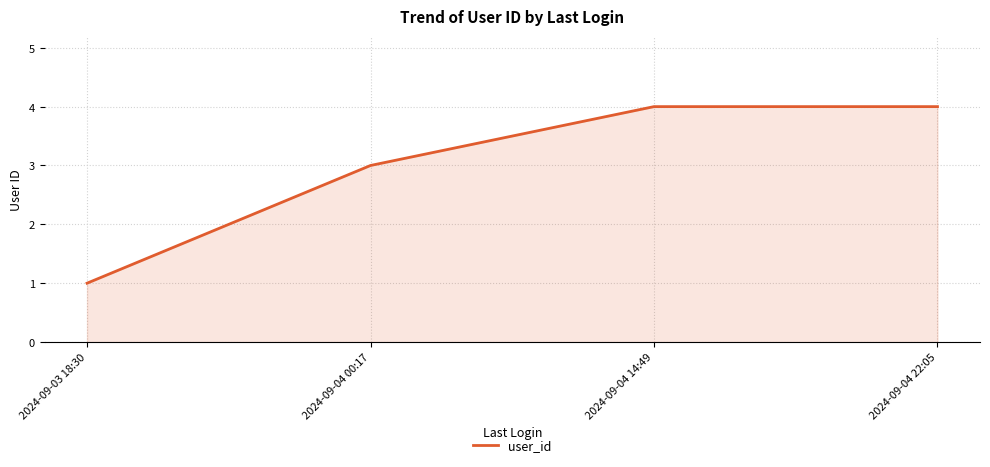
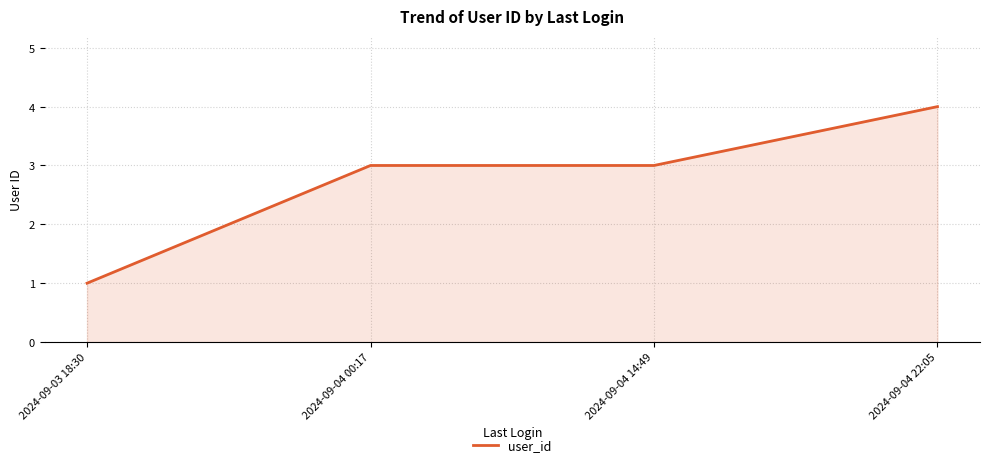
  {
    "2024-09-03 18:30": 1,
    "2024-09-04 00:17": 3,
-   "2024-09-04 14:49": 4,
+   "2024-09-04 14:49": 3,
    "2024-09-04 22:05": 4
  }
